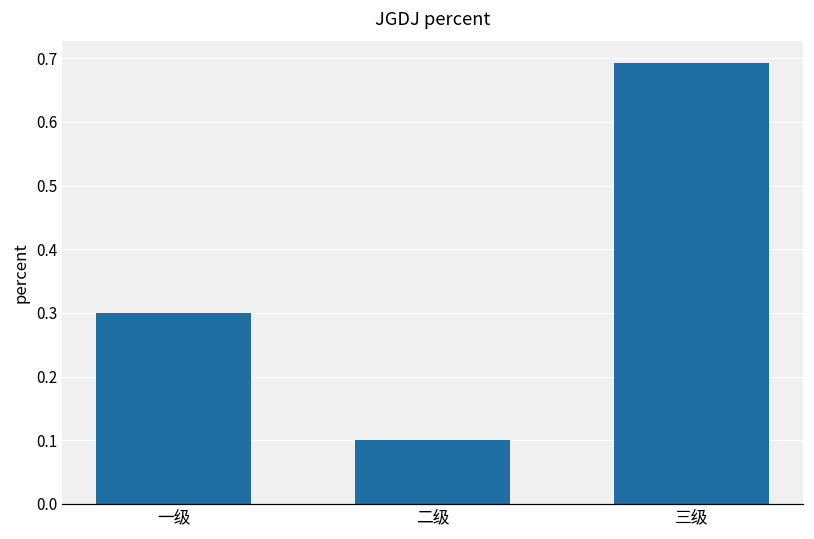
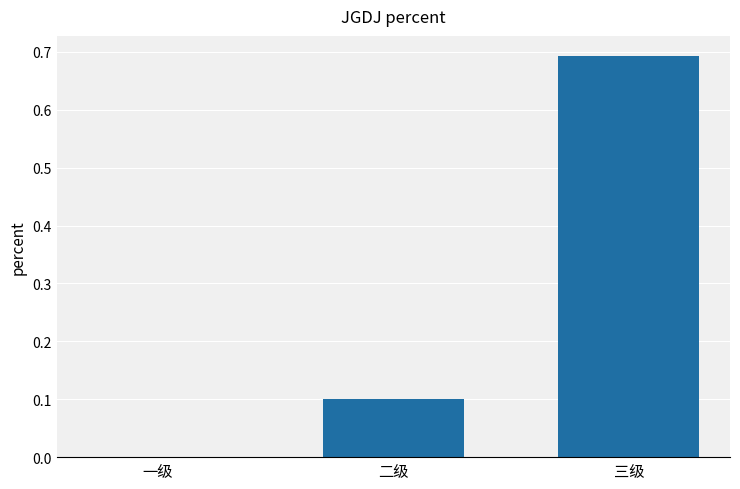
  {
-   "一级": 0.3,
+   "一级": 0.0,
    "二级": 0.1,
    "三级": 0.69
  }
